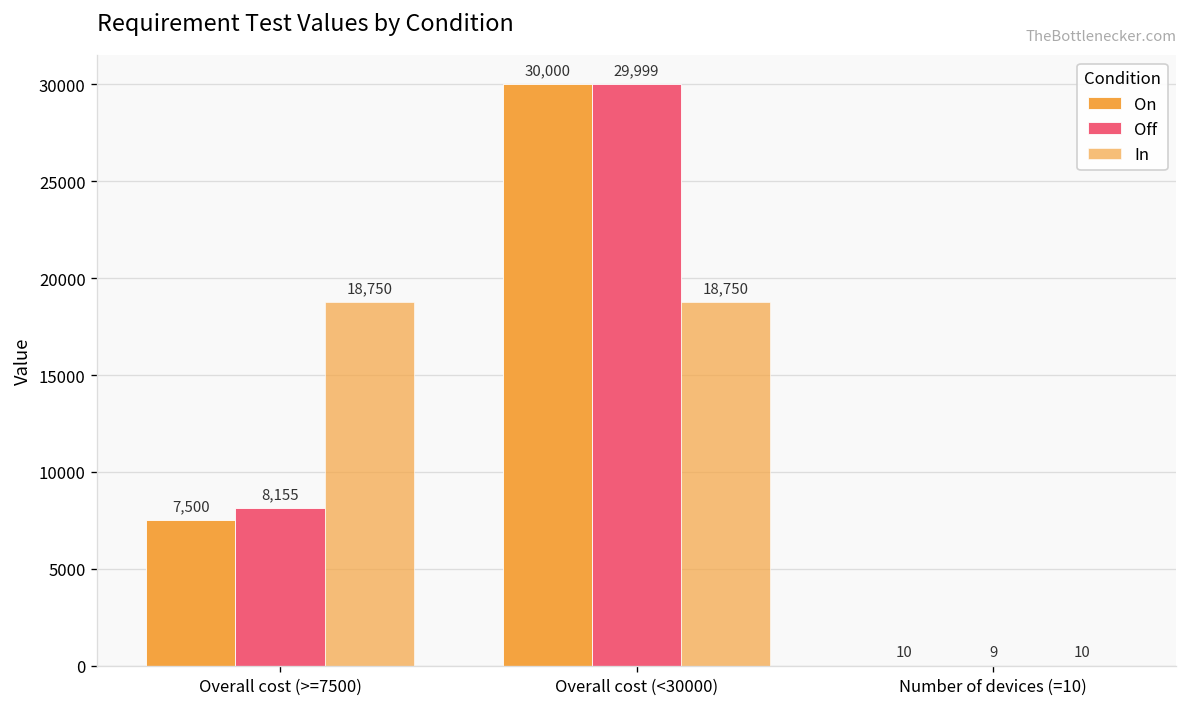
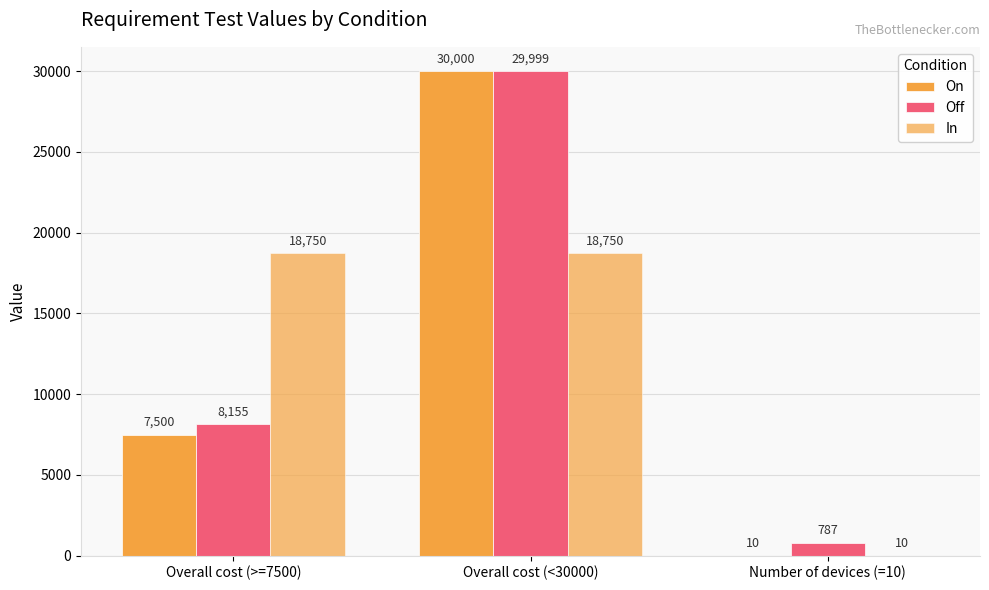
  {
    "Off": {
      "Overall cost (>=7500)": "8,155",
      "Overall cost (<30000)": "29,999",
-     "Number of devices (=10)": "9"
+     "Number of devices (=10)": "787"
    }
  }
